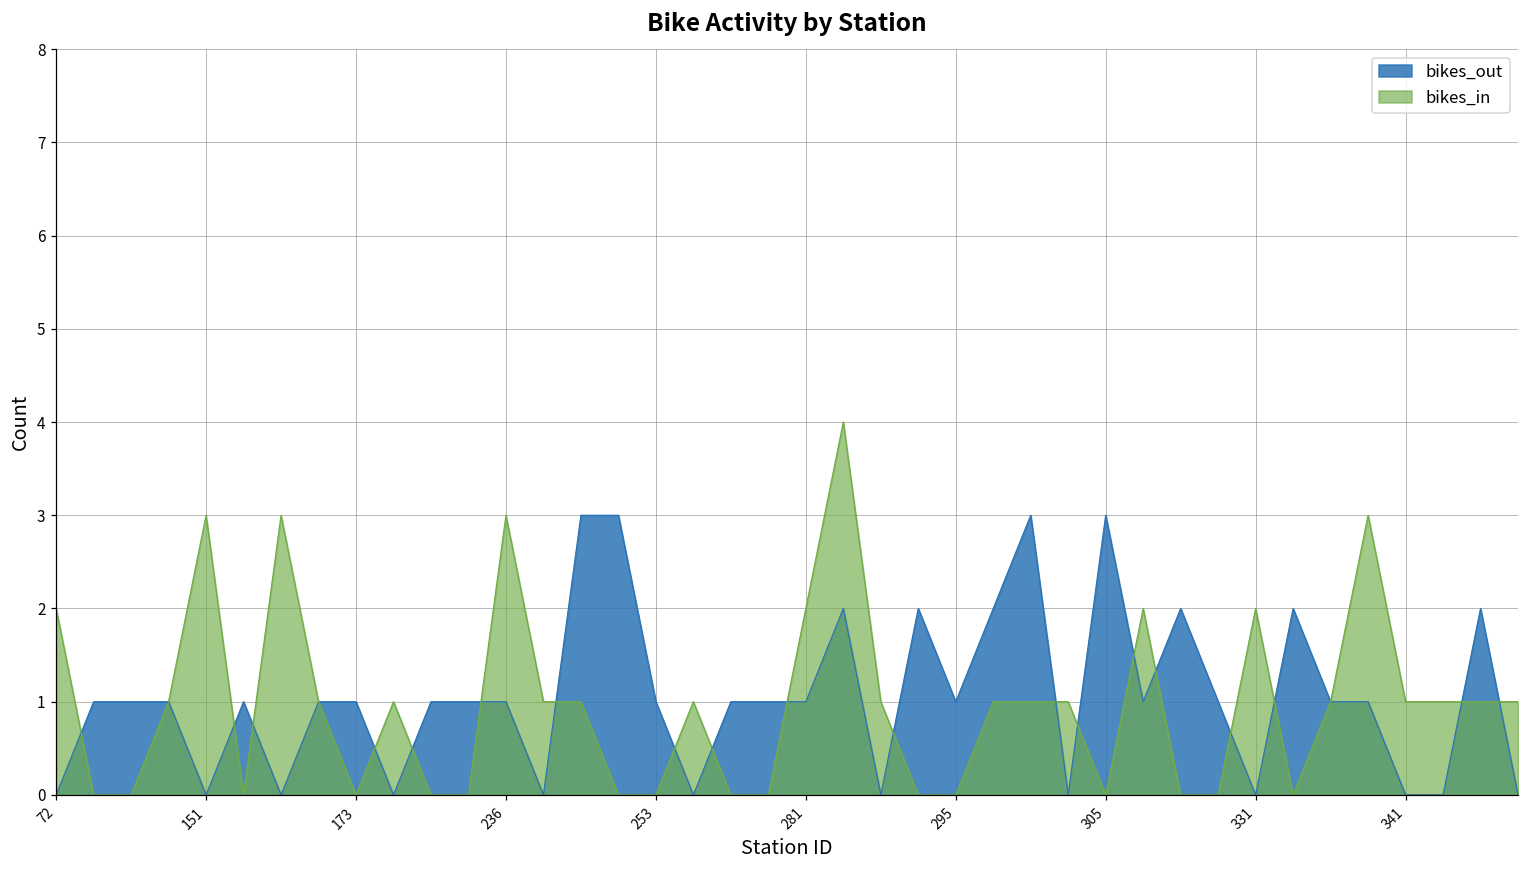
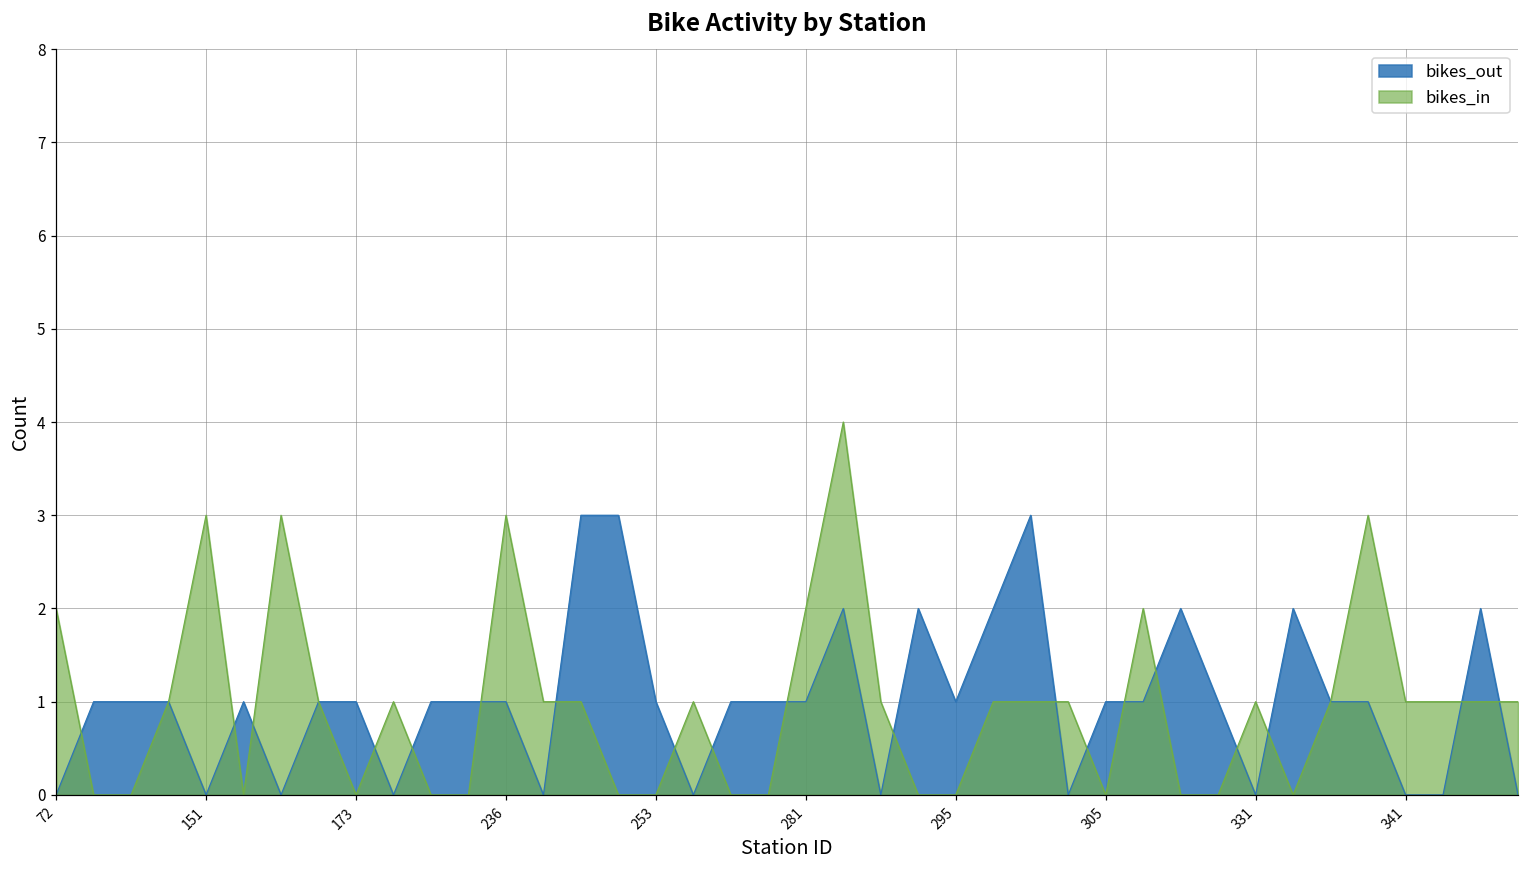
  {
    "bikes_out": {
      "72": 0,
      "151": 0,
      "173": 1,
      "236": 1,
      "253": 1,
      "281": 1,
      "295": 1,
-     "305": 3,
+     "305": 1,
      "331": 0,
      "341": 0
    },
    "bikes_in": {
      "72": 2,
      "151": 3,
      "173": 0,
      "236": 3,
      "253": 0,
      "281": 2,
      "295": 0,
      "305": 0,
-     "331": 2,
+     "331": 1,
      "341": 1
    }
  }
